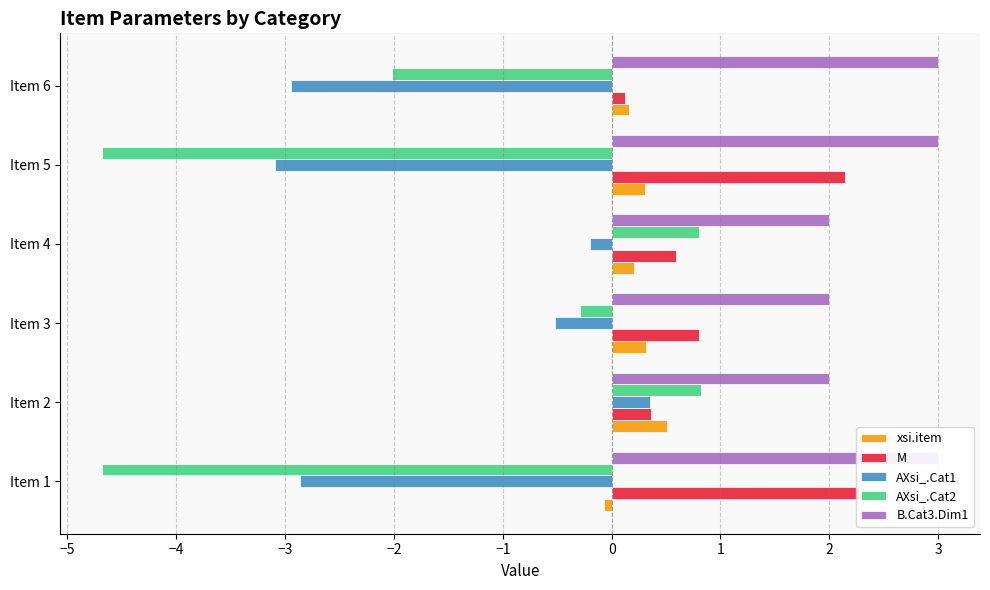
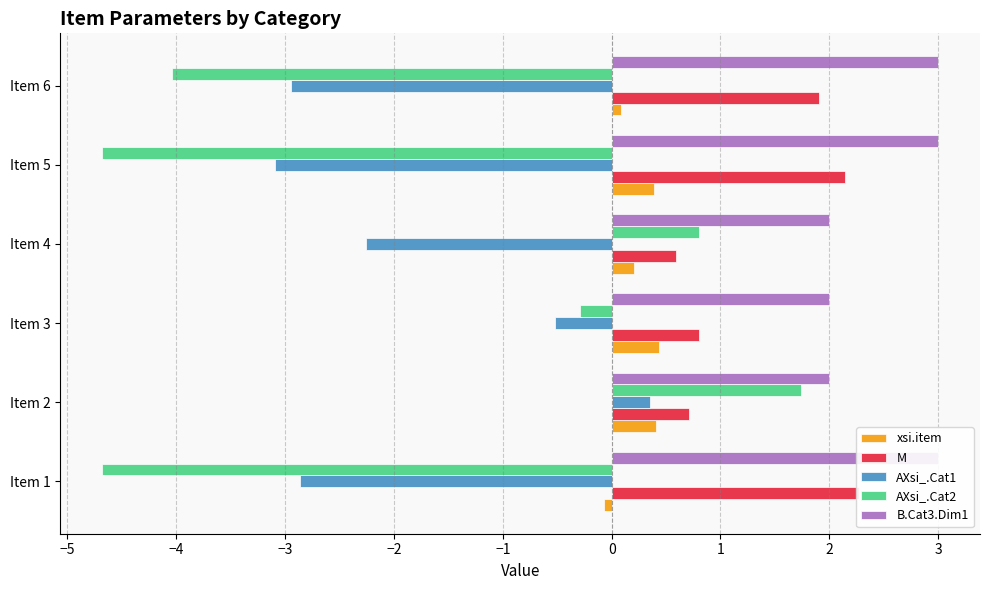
  {
    "xsi.item": {
-     "Item 6": 0.16,
-     "Item 5": 0.30,
+     "Item 6": 0.08,
+     "Item 5": 0.39,
      "Item 4": 0.21,
-     "Item 3": 0.32,
-     "Item 2": 0.51,
+     "Item 3": 0.44,
+     "Item 2": 0.41,
      "Item 1": -0.07
    },
    "M": {
-     "Item 6": 0.12,
+     "Item 6": 1.91,
      "Item 5": 2.15,
      "Item 4": 0.59,
      "Item 3": 0.80,
-     "Item 2": 0.36
+     "Item 2": 0.71
    },
    "AXsi_.Cat1": {
      "Item 6": -2.94,
      "Item 5": -3.10,
-     "Item 4": -0.20,
+     "Item 4": -2.25,
      "Item 3": -0.52,
      "Item 2": 0.36,
      "Item 1": -2.86
    },
    "AXsi_.Cat2": {
-     "Item 6": -2.02,
+     "Item 6": -4.04,
      "Item 5": -4.68,
      "Item 4": 0.80,
      "Item 3": -0.29,
-     "Item 2": 0.82,
+     "Item 2": 1.74,
      "Item 1": -4.68
    },
    "B.Cat3.Dim1": {
      "Item 6": 3.00,
      "Item 5": 3.00,
      "Item 4": 2.00,
      "Item 3": 2.00,
      "Item 2": 2.00
    }
  }
